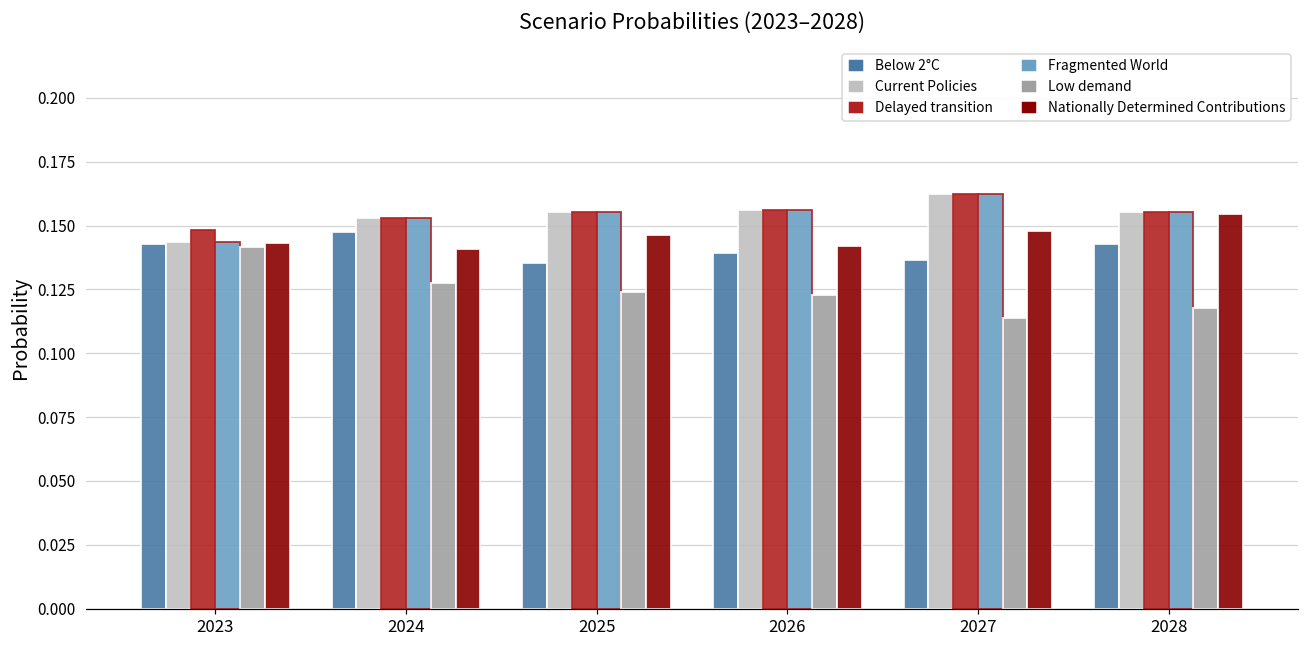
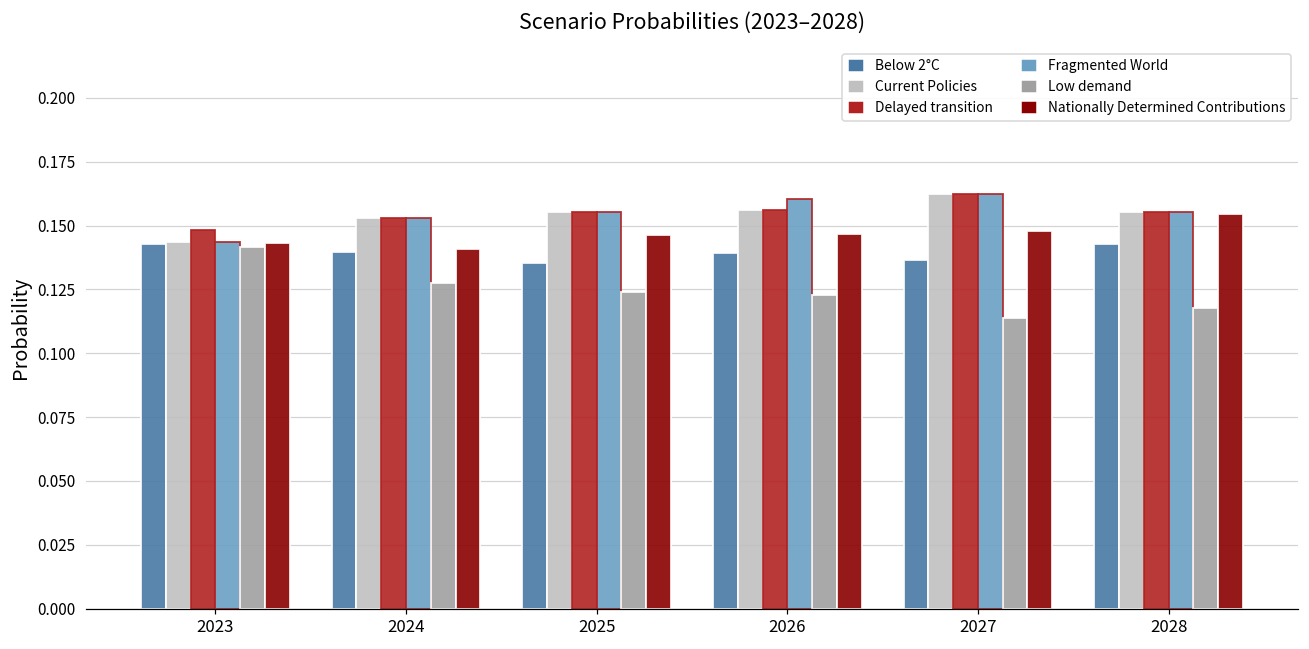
  {
    "Below 2°C": {
      "2023": 0.143,
-     "2024": 0.148,
+     "2024": 0.140,
      "2025": 0.135,
      "2026": 0.139,
      "2027": 0.137,
      "2028": 0.143
    },
    "Delayed transition": {
      "2023": 0.148,
      "2024": 0.153,
      "2025": 0.155,
      "2026": 0.156,
      "2027": 0.162,
      "2028": 0.155
    },
    "Fragmented World": {
      "2023": 0.144,
      "2024": 0.153,
      "2025": 0.155,
-     "2026": 0.156,
+     "2026": 0.161,
      "2027": 0.162,
      "2028": 0.155
    },
    "Nationally Determined Contributions": {
      "2023": 0.143,
      "2024": 0.141,
      "2025": 0.146,
-     "2026": 0.142,
+     "2026": 0.147,
      "2027": 0.148,
      "2028": 0.154
    }
  }
